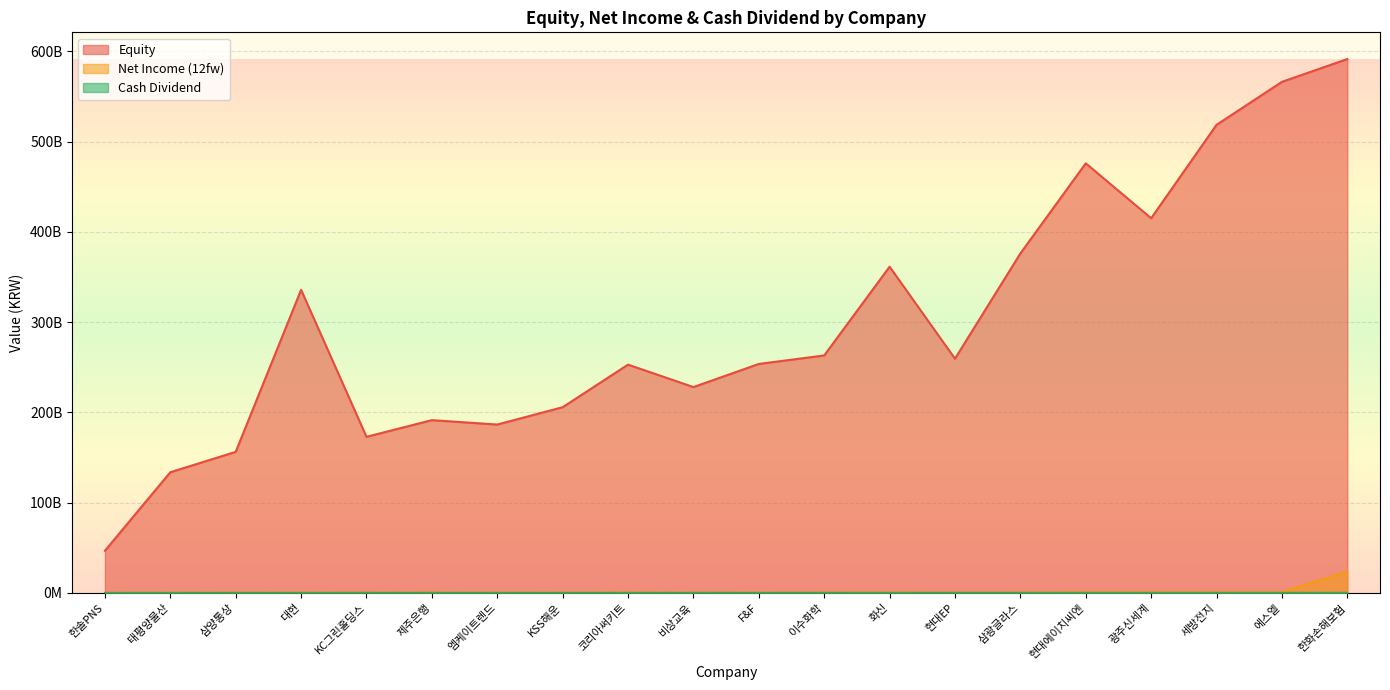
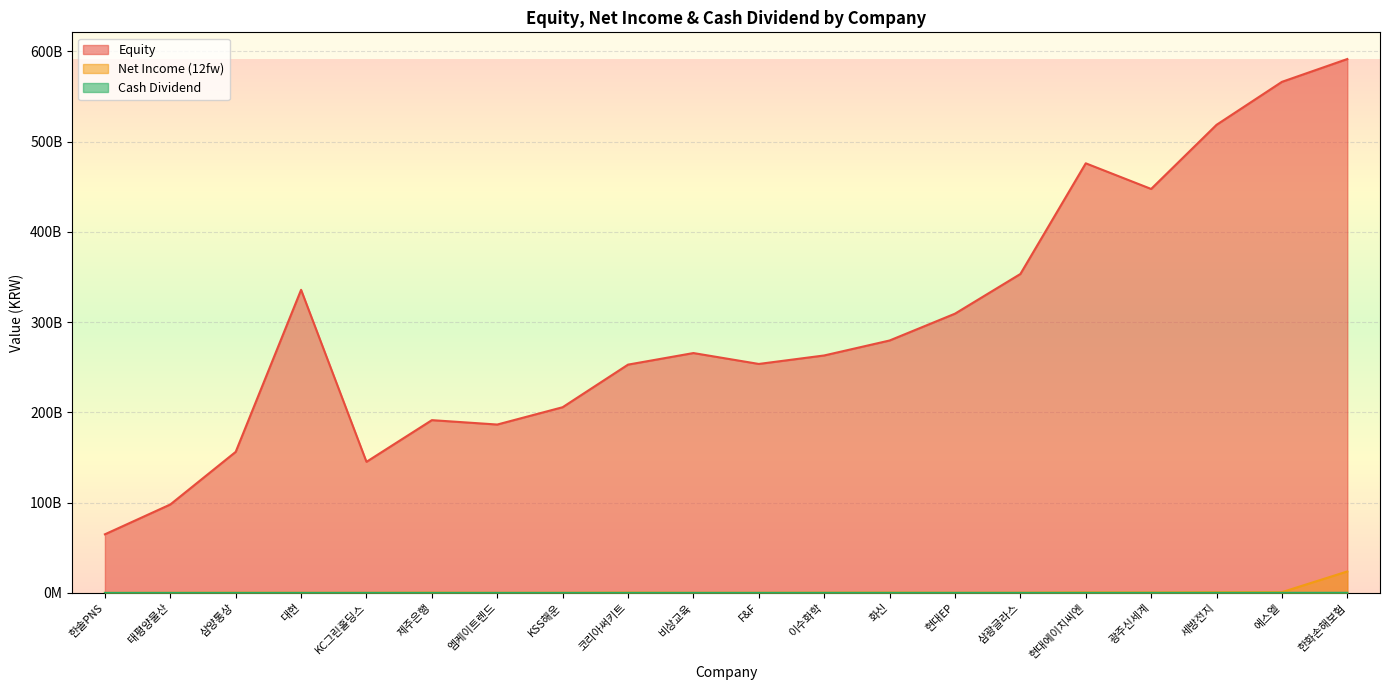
  {
    "Equity": {
-     "한솔PNS": 50000000000,
-     "태평양물산": 130000000000,
+     "한솔PNS": 60000000000,
+     "태평양물산": 100000000000,
      "삼양통상": 160000000000,
      "대현": 340000000000,
-     "KC그린홀딩스": 170000000000,
+     "KC그린홀딩스": 150000000000,
      "제주은행": 190000000000,
      "엠케이트렌드": 190000000000,
      "KSS해운": 210000000000,
      "코리아써키트": 250000000000,
-     "비상교육": 230000000000,
+     "비상교육": 270000000000,
      "F&F": 250000000000,
      "이수화학": 260000000000,
-     "화신": 360000000000,
-     "현대EP": 260000000000,
-     "삼광글라스": 380000000000,
+     "화신": 280000000000,
+     "현대EP": 310000000000,
+     "삼광글라스": 350000000000,
      "현대에이치씨엔": 480000000000,
-     "광주신세계": 420000000000,
+     "광주신세계": 450000000000,
      "세방전지": 520000000000,
      "에스엘": 570000000000,
      "한화손해보험": 590000000000
    },
    "Net Income (12fw)": {
      "한화손해보험": 20000000000
    },
    "Cash Dividend": {
      "한화손해보험": 0
    }
  }
